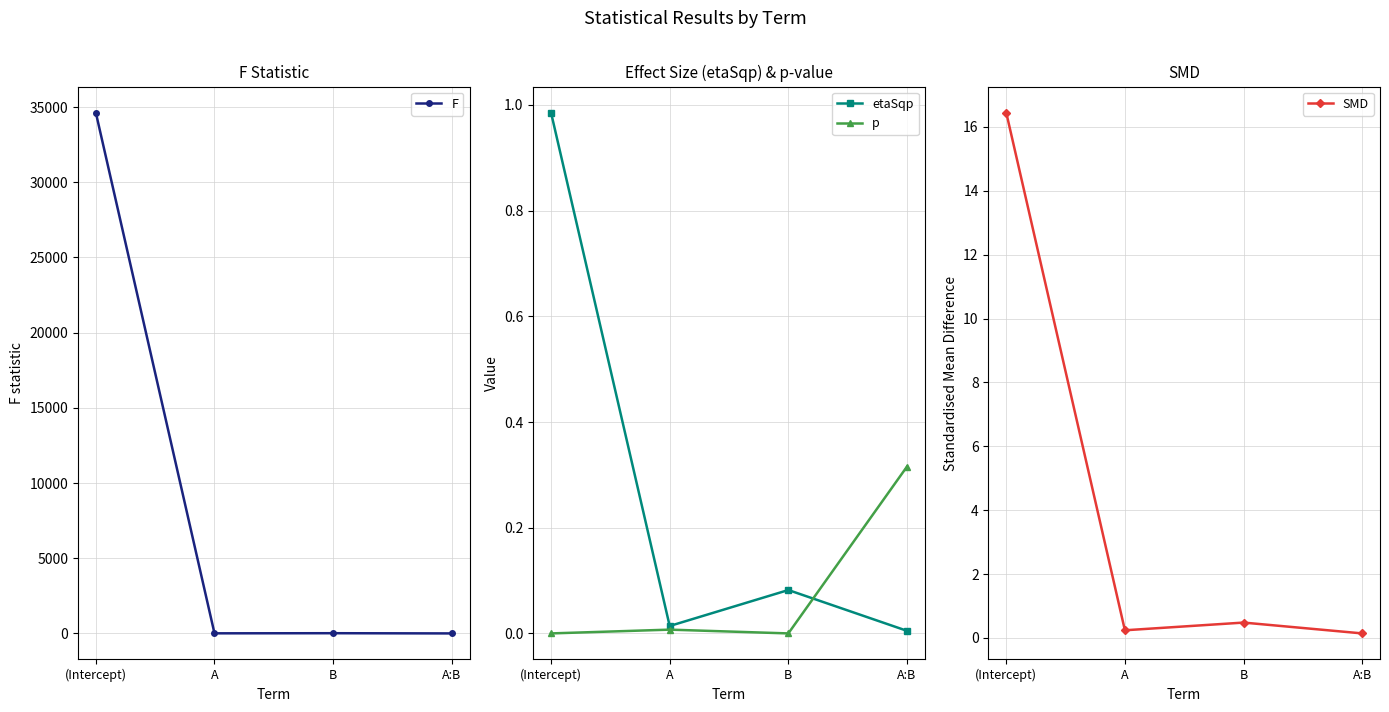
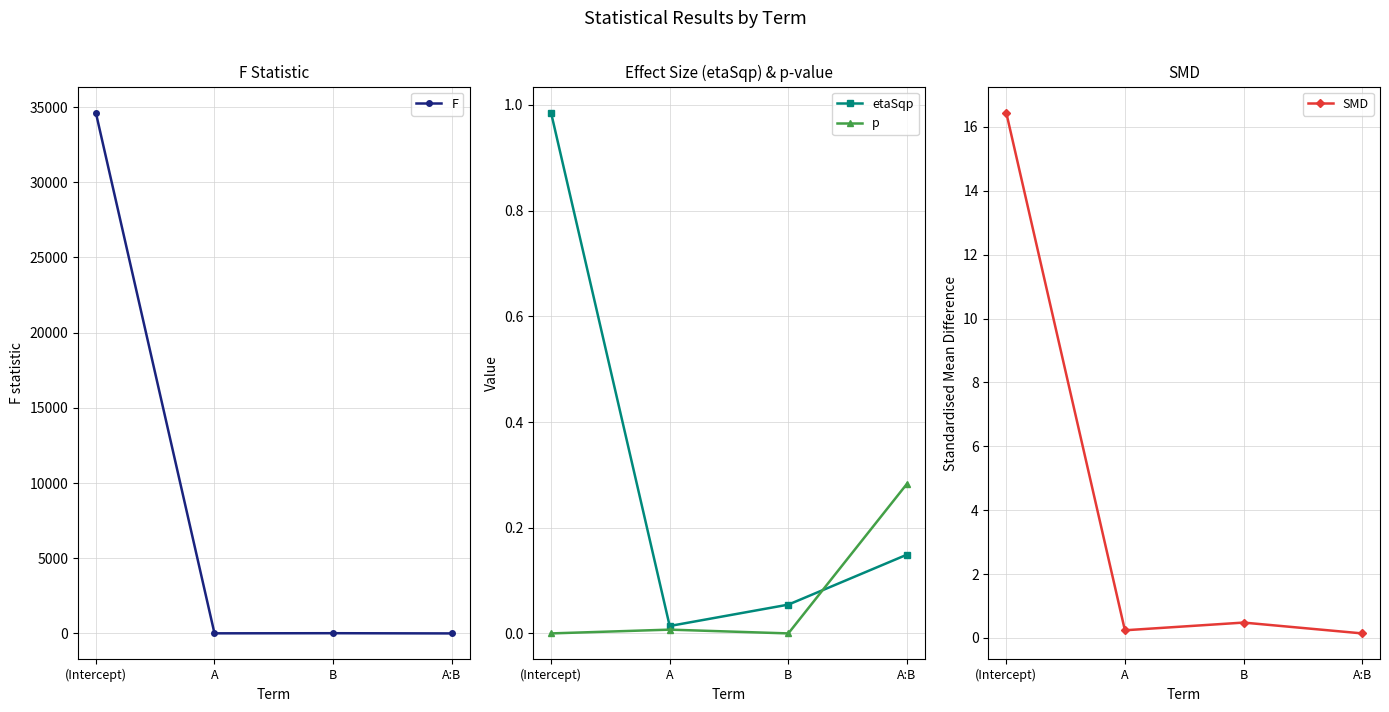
  {
    "F Statistic": {
      "(Intercept)": 34600,
      "A": 0,
      "B": 0,
      "A:B": 0
    },
    "Effect Size (etaSqp) & p-value": {
      "etaSqp": {
        "(Intercept)": 0.99,
        "A": 0.01,
-       "B": 0.08,
-       "A:B": 0.00
+       "B": 0.05,
+       "A:B": 0.15
      },
      "p": {
        "(Intercept)": 0.00,
        "A": 0.01,
        "B": 0.00,
-       "A:B": 0.32
+       "A:B": 0.28
      }
    },
    "SMD": {
      "(Intercept)": 16.4,
      "A": 0.2,
      "B": 0.5,
      "A:B": 0.1
    }
  }
